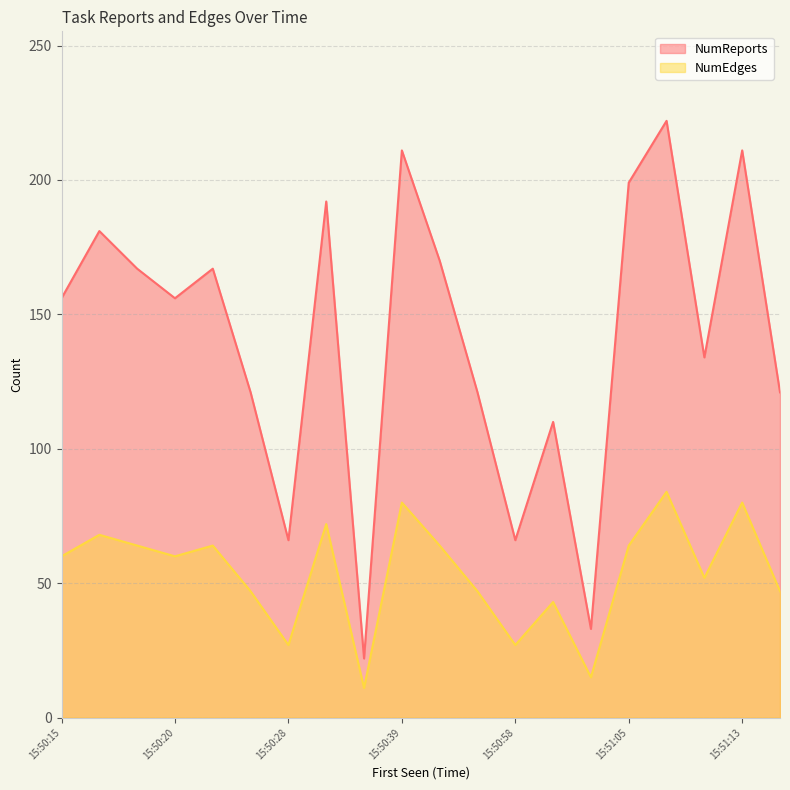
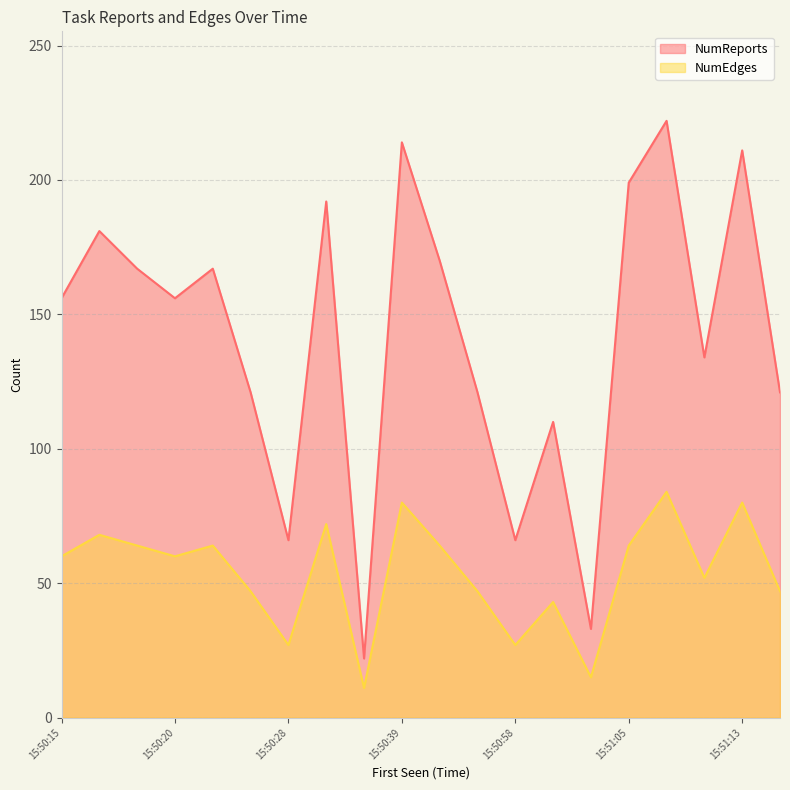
  {
    "NumReports": {
      "15:50:20": 156,
-     "15:50:39": 211,
+     "15:50:39": 214,
      "15:51:05": 199
    },
    "NumEdges": {
      "15:50:20": 60,
      "15:50:39": 80,
      "15:51:05": 64
    }
  }
